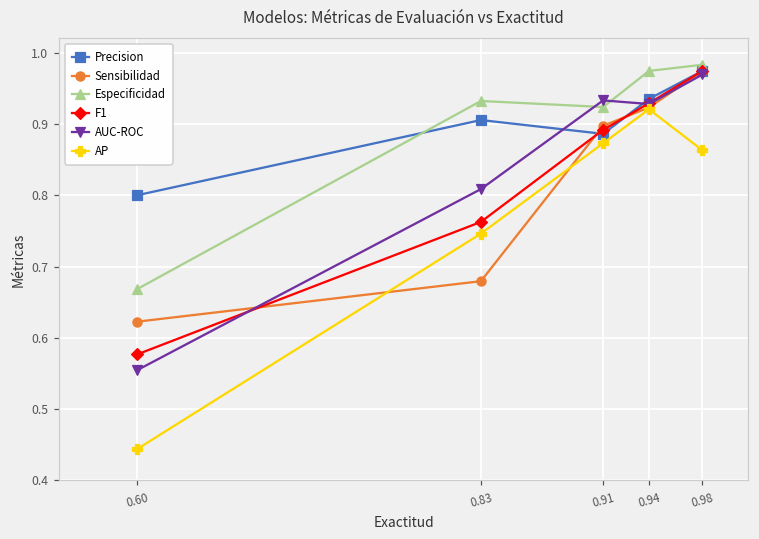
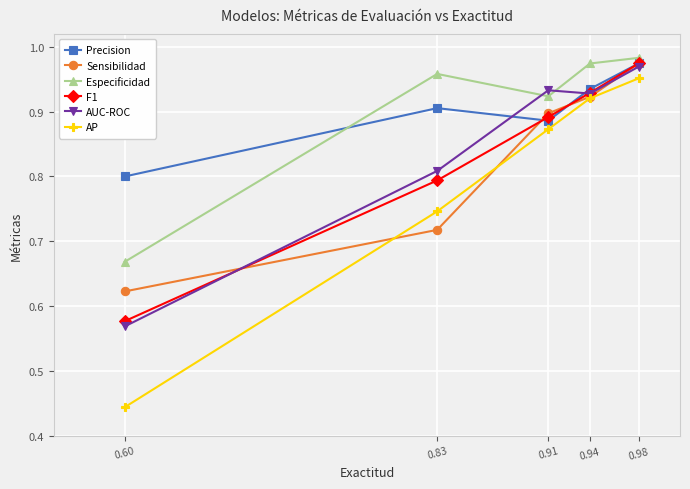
  {
    "Precision": {
      "0.60": 0.80,
      "0.83": 0.91,
      "0.91": 0.89,
      "0.94": 0.94
    },
    "Sensibilidad": {
      "0.60": 0.62,
-     "0.83": 0.68,
+     "0.83": 0.72,
      "0.91": 0.90
    },
    "Especificidad": {
      "0.60": 0.67,
-     "0.83": 0.93,
+     "0.83": 0.96,
      "0.91": 0.92,
      "0.94": 0.97,
      "0.98": 0.98
    },
    "F1": {
      "0.60": 0.58,
-     "0.83": 0.76,
+     "0.83": 0.79,
      "0.91": 0.89
    },
    "AUC-ROC": {
-     "0.60": 0.55,
+     "0.60": 0.57,
      "0.83": 0.81,
      "0.91": 0.93,
      "0.98": 0.97
    },
    "AP": {
      "0.60": 0.44,
      "0.83": 0.75,
      "0.91": 0.87,
-     "0.98": 0.86
+     "0.98": 0.95
    }
  }
